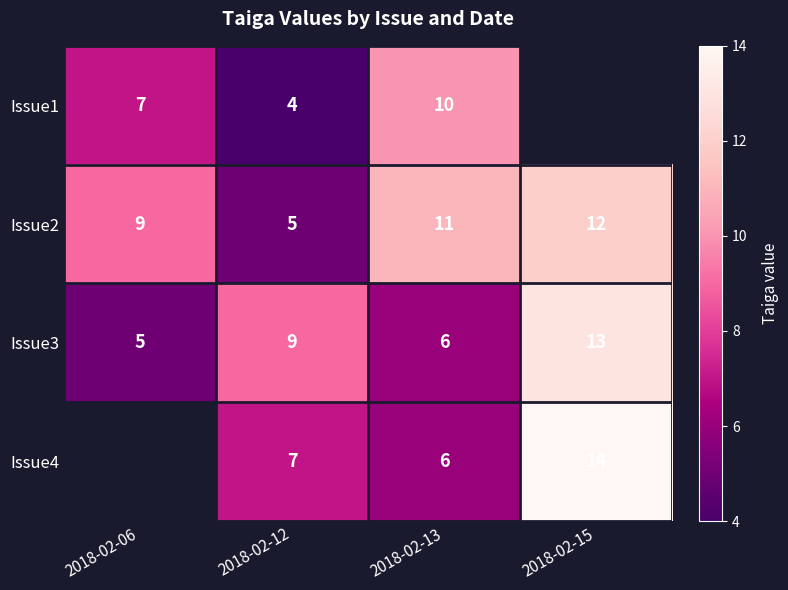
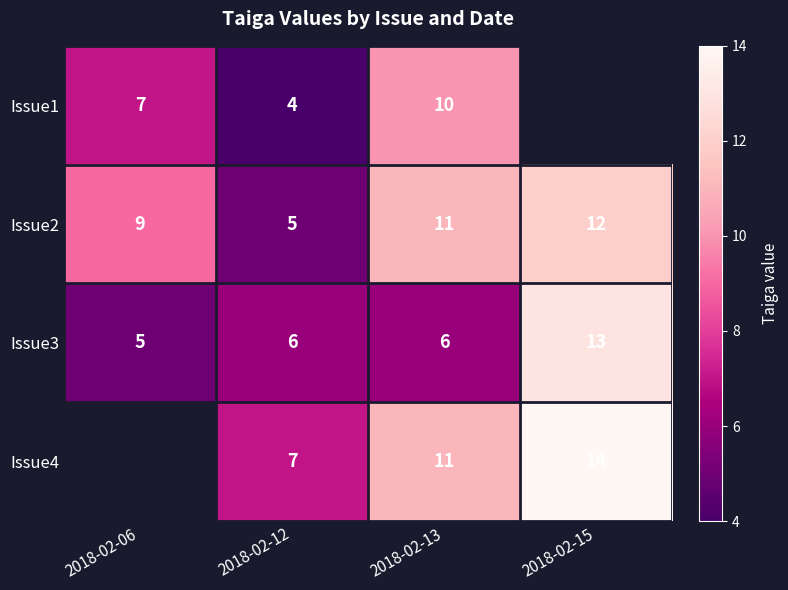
  {
    "Issue1": {
      "2018-02-06": 7,
      "2018-02-12": 4,
      "2018-02-13": 10
    },
    "Issue2": {
      "2018-02-06": 9,
      "2018-02-12": 5,
      "2018-02-13": 11,
      "2018-02-15": 12
    },
    "Issue3": {
      "2018-02-06": 5,
-     "2018-02-12": 9,
+     "2018-02-12": 6,
      "2018-02-13": 6
    },
    "Issue4": {
      "2018-02-12": 7,
-     "2018-02-13": 6
+     "2018-02-13": 11
    }
  }
